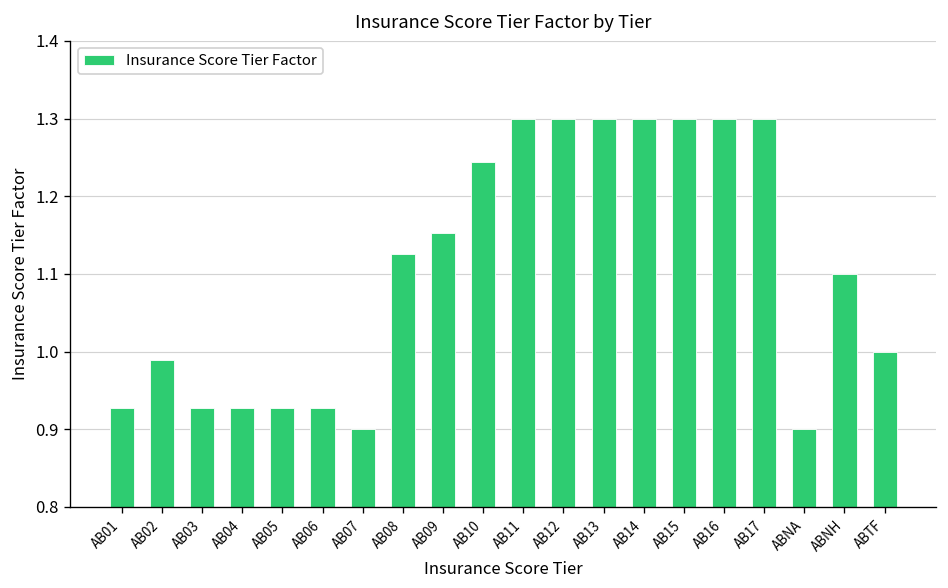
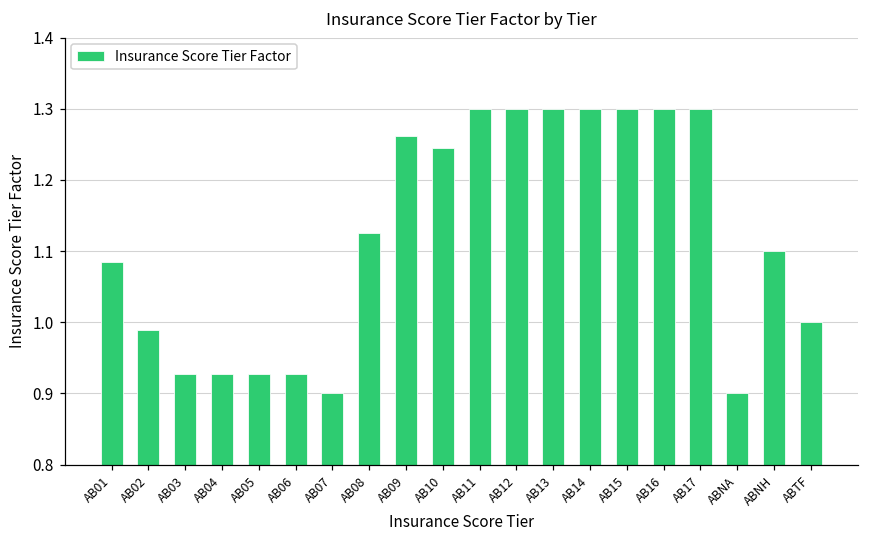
  {
-   "AB01": 0.93,
+   "AB01": 1.08,
    "AB02": 0.99,
    "AB03": 0.93,
    "AB04": 0.93,
    "AB05": 0.93,
    "AB06": 0.93,
    "AB07": 0.90,
    "AB08": 1.13,
-   "AB09": 1.15,
+   "AB09": 1.26,
    "AB10": 1.24,
    "AB11": 1.30,
    "AB12": 1.30,
    "AB13": 1.30,
    "AB14": 1.30,
    "AB15": 1.30,
    "AB16": 1.30,
    "AB17": 1.30,
    "ABNA": 0.90,
    "ABNH": 1.10,
    "ABTF": 1.00
  }
